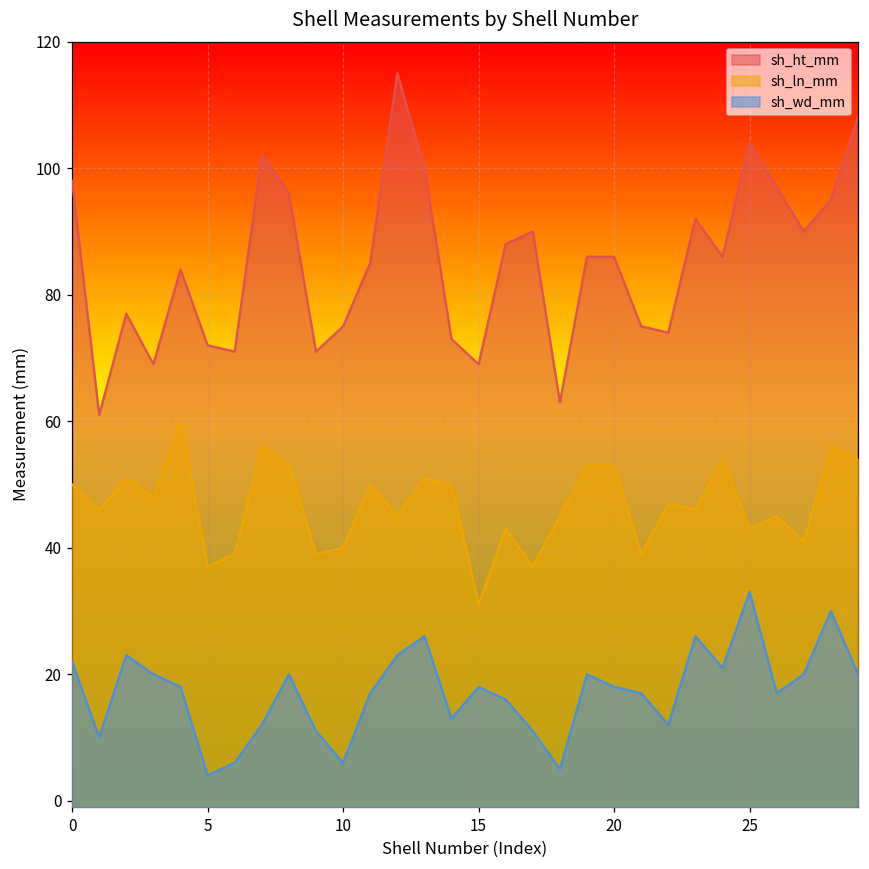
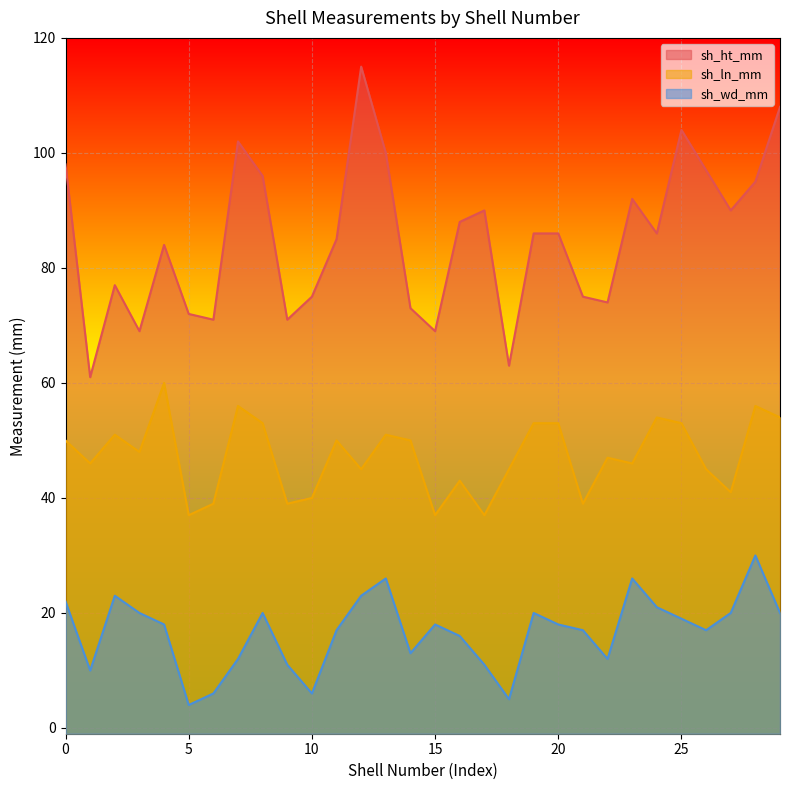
  {
    "sh_ht_mm": {
      "0": 98,
      "15": 69,
      "20": 86,
      "25": 104
    },
    "sh_ln_mm": {
      "0": 50,
-     "15": 31,
+     "15": 37,
      "20": 53,
-     "25": 43
+     "25": 53
    },
    "sh_wd_mm": {
      "0": 22,
      "15": 18,
      "20": 18,
-     "25": 33
+     "25": 19
    }
  }
